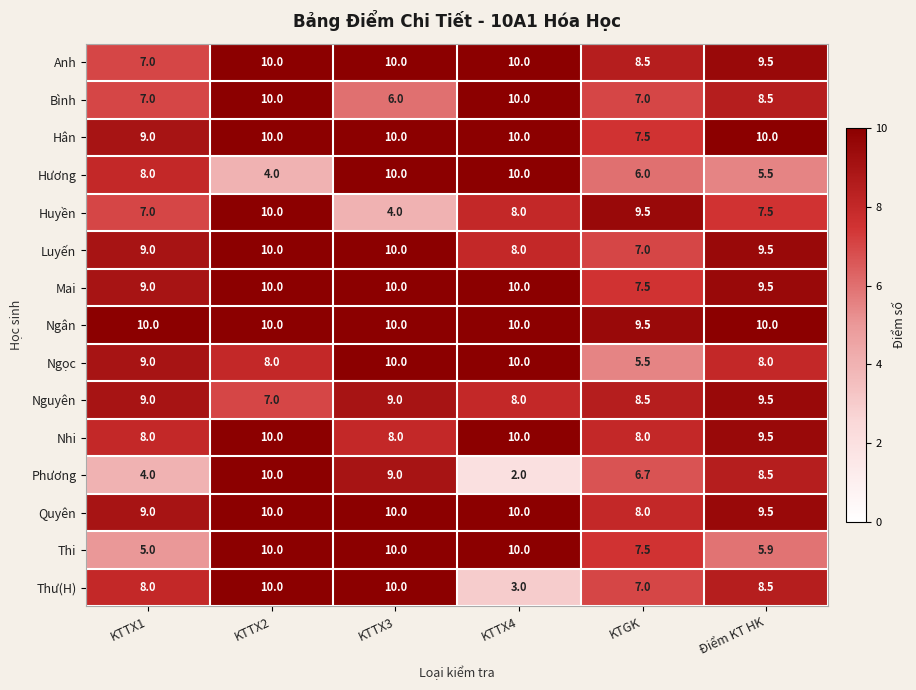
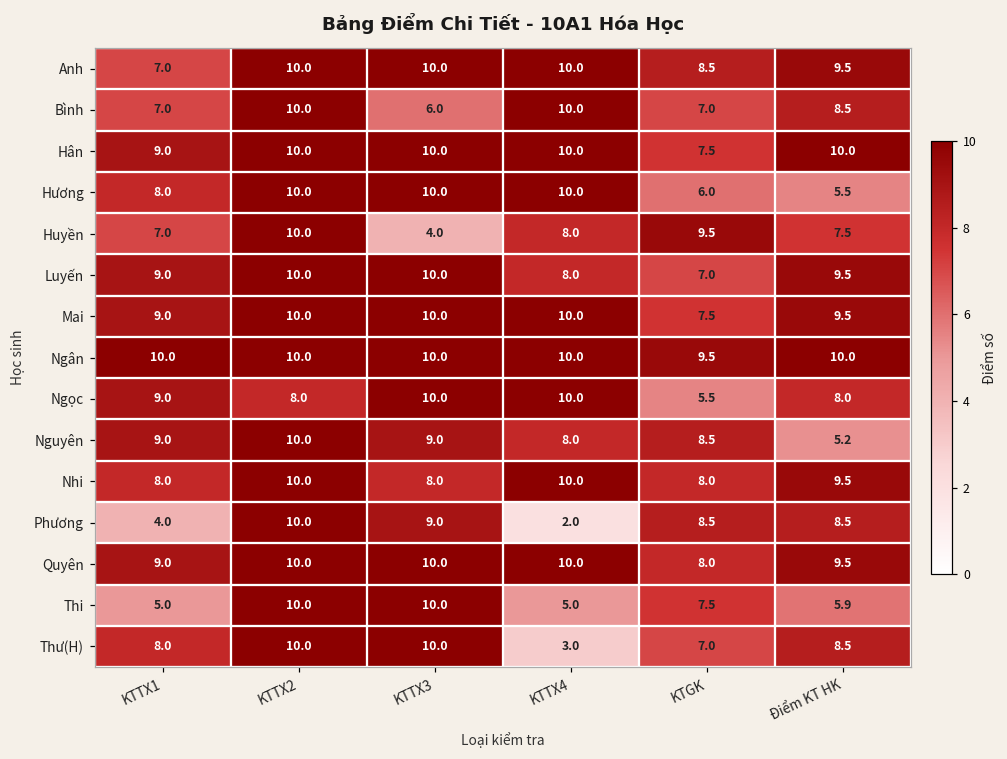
  {
    "Anh": {
      "KTTX1": 7.0,
      "KTTX2": 10.0,
      "KTTX3": 10.0,
      "KTTX4": 10.0,
      "KTGK": 8.5,
      "Điểm KT HK": 9.5
    },
    "Bình": {
      "KTTX1": 7.0,
      "KTTX2": 10.0,
      "KTTX3": 6.0,
      "KTTX4": 10.0,
      "KTGK": 7.0,
      "Điểm KT HK": 8.5
    },
    "Hân": {
      "KTTX1": 9.0,
      "KTTX2": 10.0,
      "KTTX3": 10.0,
      "KTTX4": 10.0,
      "KTGK": 7.5,
      "Điểm KT HK": 10.0
    },
    "Hương": {
      "KTTX1": 8.0,
-     "KTTX2": 4.0,
+     "KTTX2": 10.0,
      "KTTX3": 10.0,
      "KTTX4": 10.0,
      "KTGK": 6.0,
      "Điểm KT HK": 5.5
    },
    "Huyền": {
      "KTTX1": 7.0,
      "KTTX2": 10.0,
      "KTTX3": 4.0,
      "KTTX4": 8.0,
      "KTGK": 9.5,
      "Điểm KT HK": 7.5
    },
    "Luyến": {
      "KTTX1": 9.0,
      "KTTX2": 10.0,
      "KTTX3": 10.0,
      "KTTX4": 8.0,
      "KTGK": 7.0,
      "Điểm KT HK": 9.5
    },
    "Mai": {
      "KTTX1": 9.0,
      "KTTX2": 10.0,
      "KTTX3": 10.0,
      "KTTX4": 10.0,
      "KTGK": 7.5,
      "Điểm KT HK": 9.5
    },
    "Ngân": {
      "KTTX1": 10.0,
      "KTTX2": 10.0,
      "KTTX3": 10.0,
      "KTTX4": 10.0,
      "KTGK": 9.5,
      "Điểm KT HK": 10.0
    },
    "Ngọc": {
      "KTTX1": 9.0,
      "KTTX2": 8.0,
      "KTTX3": 10.0,
      "KTTX4": 10.0,
      "KTGK": 5.5,
      "Điểm KT HK": 8.0
    },
    "Nguyên": {
      "KTTX1": 9.0,
-     "KTTX2": 7.0,
+     "KTTX2": 10.0,
      "KTTX3": 9.0,
      "KTTX4": 8.0,
      "KTGK": 8.5,
-     "Điểm KT HK": 9.5
+     "Điểm KT HK": 5.2
    },
    "Nhi": {
      "KTTX1": 8.0,
      "KTTX2": 10.0,
      "KTTX3": 8.0,
      "KTTX4": 10.0,
      "KTGK": 8.0,
      "Điểm KT HK": 9.5
    },
    "Phương": {
      "KTTX1": 4.0,
      "KTTX2": 10.0,
      "KTTX3": 9.0,
      "KTTX4": 2.0,
-     "KTGK": 6.7,
+     "KTGK": 8.5,
      "Điểm KT HK": 8.5
    },
    "Quyên": {
      "KTTX1": 9.0,
      "KTTX2": 10.0,
      "KTTX3": 10.0,
      "KTTX4": 10.0,
      "KTGK": 8.0,
      "Điểm KT HK": 9.5
    },
    "Thi": {
      "KTTX1": 5.0,
      "KTTX2": 10.0,
      "KTTX3": 10.0,
-     "KTTX4": 10.0,
+     "KTTX4": 5.0,
      "KTGK": 7.5,
      "Điểm KT HK": 5.9
    },
    "Thư(H)": {
      "KTTX1": 8.0,
      "KTTX2": 10.0,
      "KTTX3": 10.0,
      "KTTX4": 3.0,
      "KTGK": 7.0,
      "Điểm KT HK": 8.5
    }
  }
